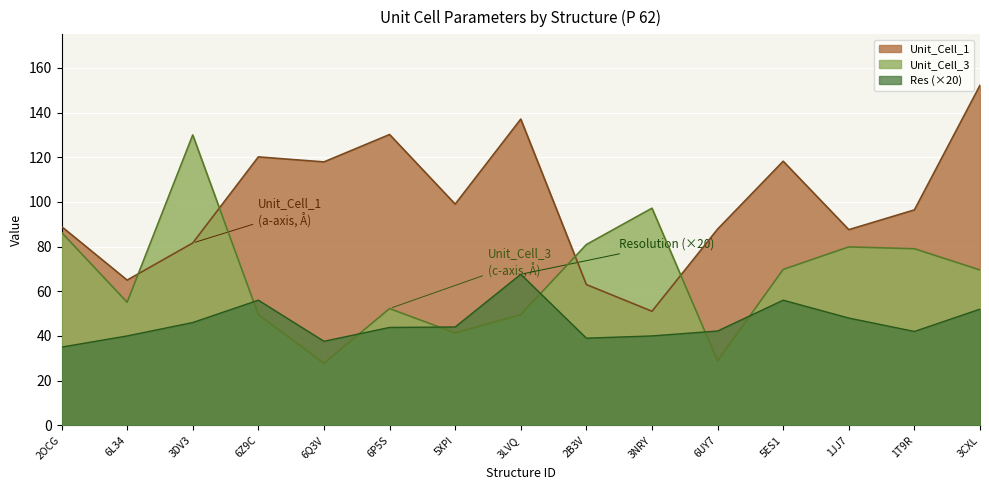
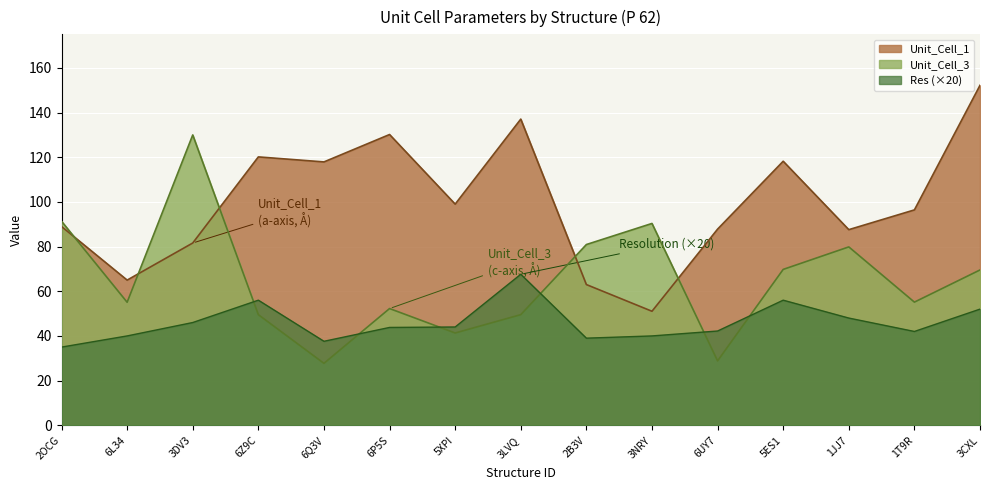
  {
    "Unit_Cell_1": {
      "2OCG": 89,
      "6L34": 65,
      "6Z9C": 120,
      "6Q3V": 118,
      "6P5S": 130,
      "5XPI": 99,
      "3LVQ": 137,
      "2B3V": 63,
      "3NRY": 51,
      "6UY7": 88,
      "5ES1": 118,
      "1JJ7": 88,
      "1T9R": 96,
      "3CXL": 152
    },
    "Unit_Cell_3": {
-     "2OCG": 86,
+     "2OCG": 91,
      "6L34": 55,
      "3DV3": 130,
      "6Z9C": 50,
      "6Q3V": 28,
      "6P5S": 52,
      "5XPI": 41,
      "3LVQ": 50,
-     "3NRY": 97,
+     "3NRY": 90,
      "6UY7": 29,
      "5ES1": 70,
      "1JJ7": 80,
-     "1T9R": 79,
+     "1T9R": 55,
      "3CXL": 70
    },
    "Res (×20)": {
      "2OCG": 35,
      "6L34": 40,
      "3DV3": 46,
      "6Z9C": 56,
      "6Q3V": 38,
      "6P5S": 44,
      "5XPI": 44,
      "2B3V": 39,
      "3NRY": 40,
      "6UY7": 42,
      "5ES1": 56,
      "1JJ7": 48,
      "1T9R": 42,
      "3CXL": 52
    }
  }
